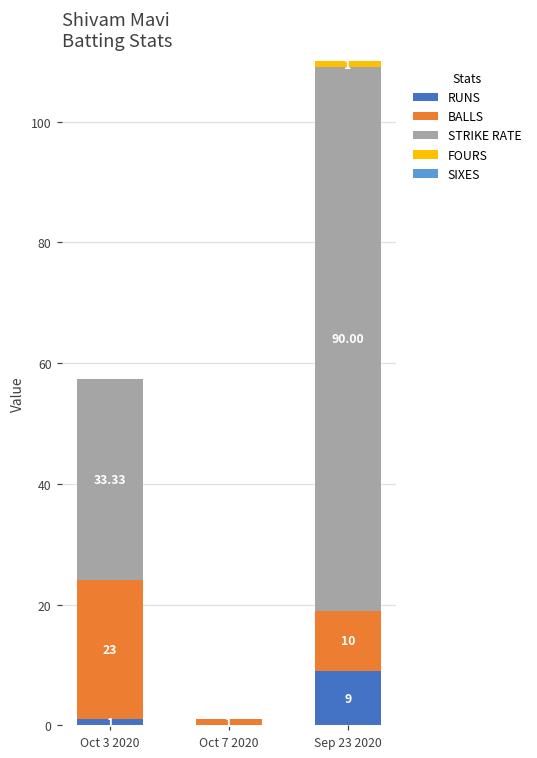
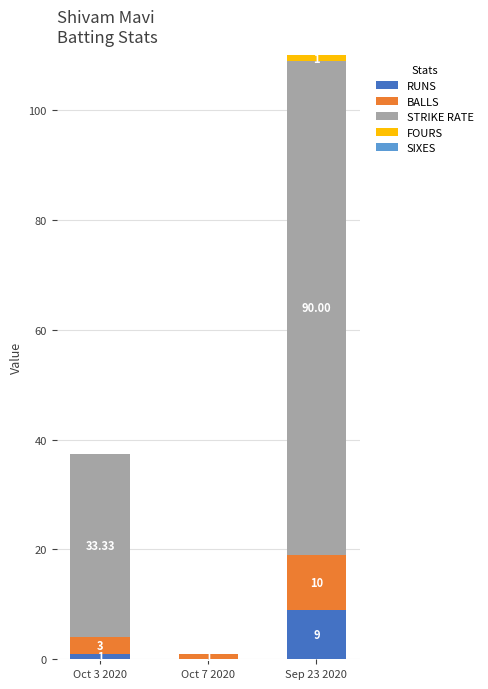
  {
    "BALLS": {
-     "Oct 3 2020": 23,
+     "Oct 3 2020": 3,
      "Sep 23 2020": 10
    },
    "STRIKE RATE": {
      "Oct 3 2020": 33.33,
      "Sep 23 2020": 90.00
    }
  }
